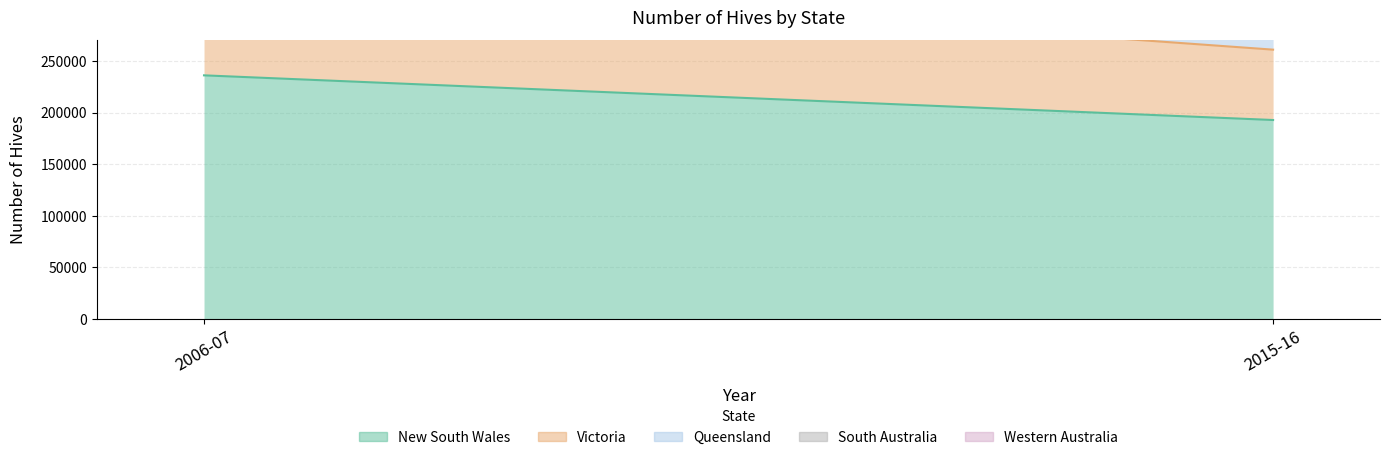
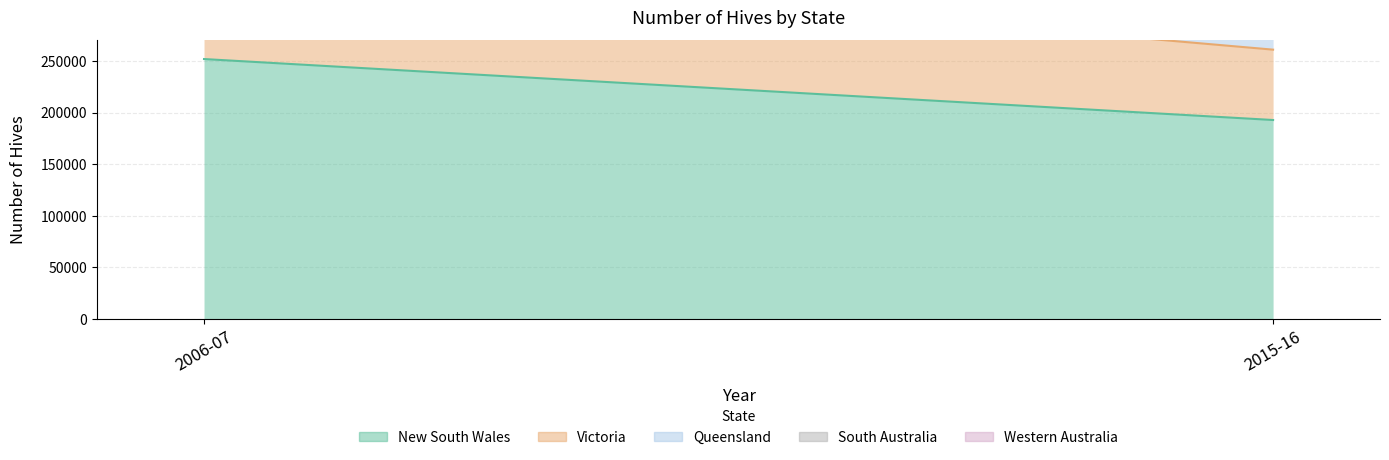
  {
    "New South Wales": {
-     "2006-07": 236000,
+     "2006-07": 252000,
      "2015-16": 193000
    },
    "Victoria": {
      "2015-16": 68000
    }
  }
